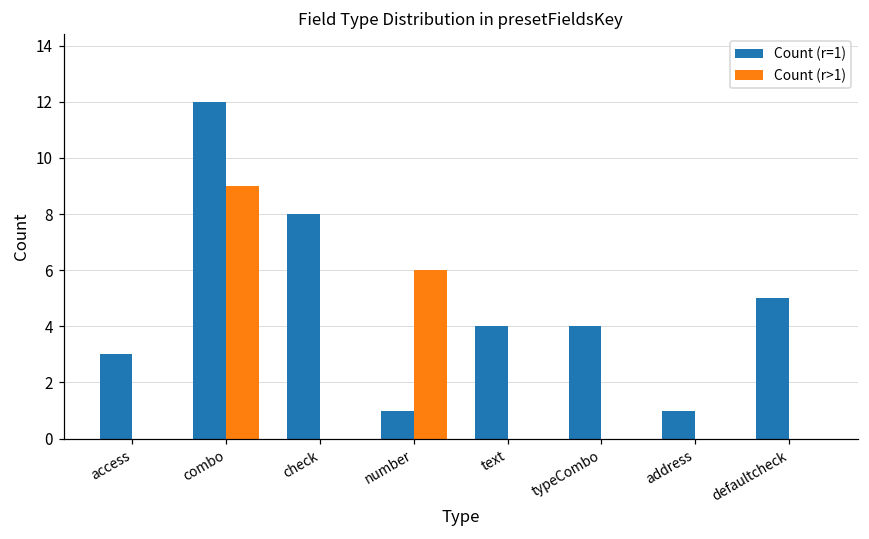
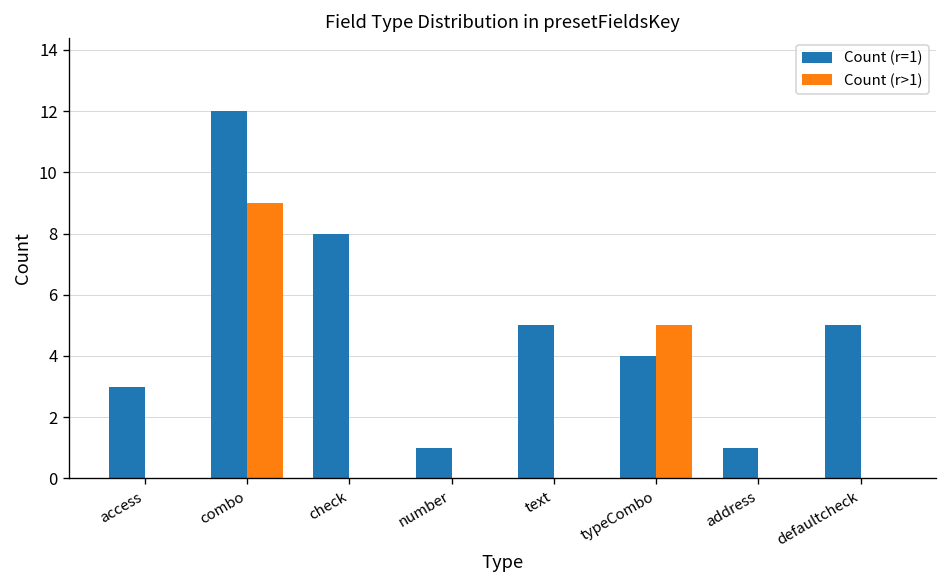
  {
    "Count (r=1)": {
      "access": 3,
      "combo": 12,
      "check": 8,
      "number": 1,
-     "text": 4,
+     "text": 5,
      "typeCombo": 4,
      "address": 1,
      "defaultcheck": 5
    },
    "Count (r>1)": {
      "access": 0,
      "combo": 9,
      "check": 0,
-     "number": 6,
+     "number": 0,
      "text": 0,
-     "typeCombo": 0,
+     "typeCombo": 5,
      "address": 0,
      "defaultcheck": 0
    }
  }
